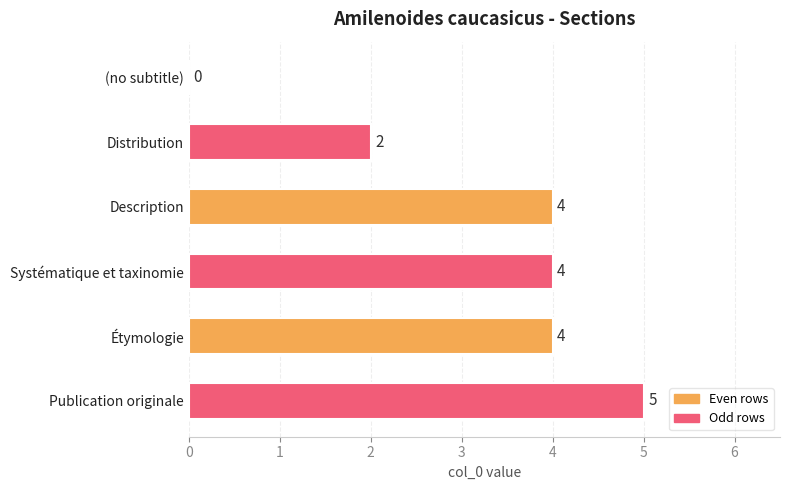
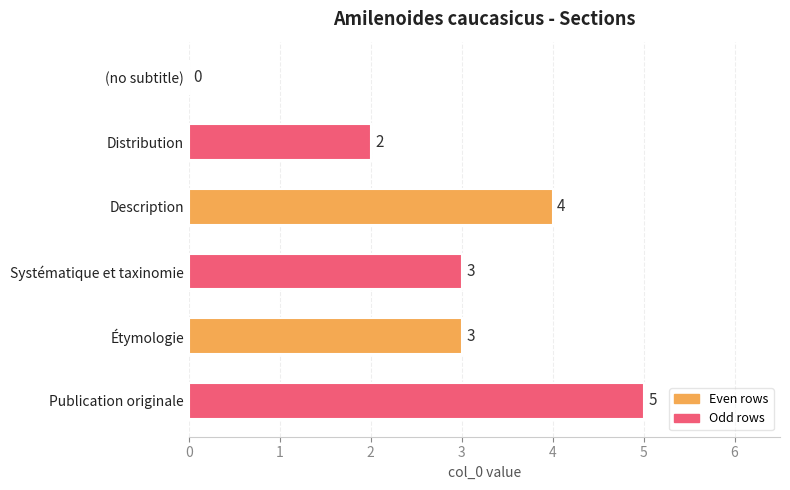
  {
    "(no subtitle)": 0,
    "Distribution": 2,
    "Description": 4,
-   "Systématique et taxinomie": 4,
-   "Étymologie": 4,
+   "Systématique et taxinomie": 3,
+   "Étymologie": 3,
    "Publication originale": 5
  }
